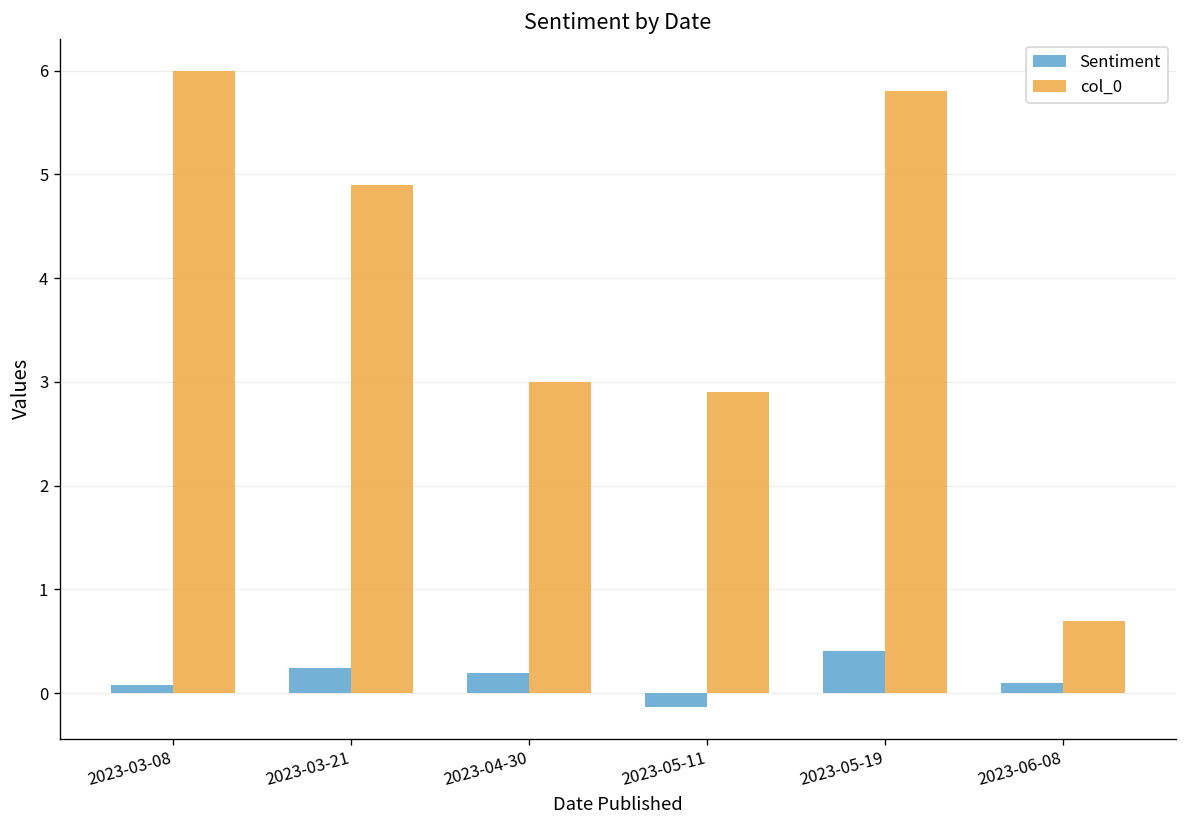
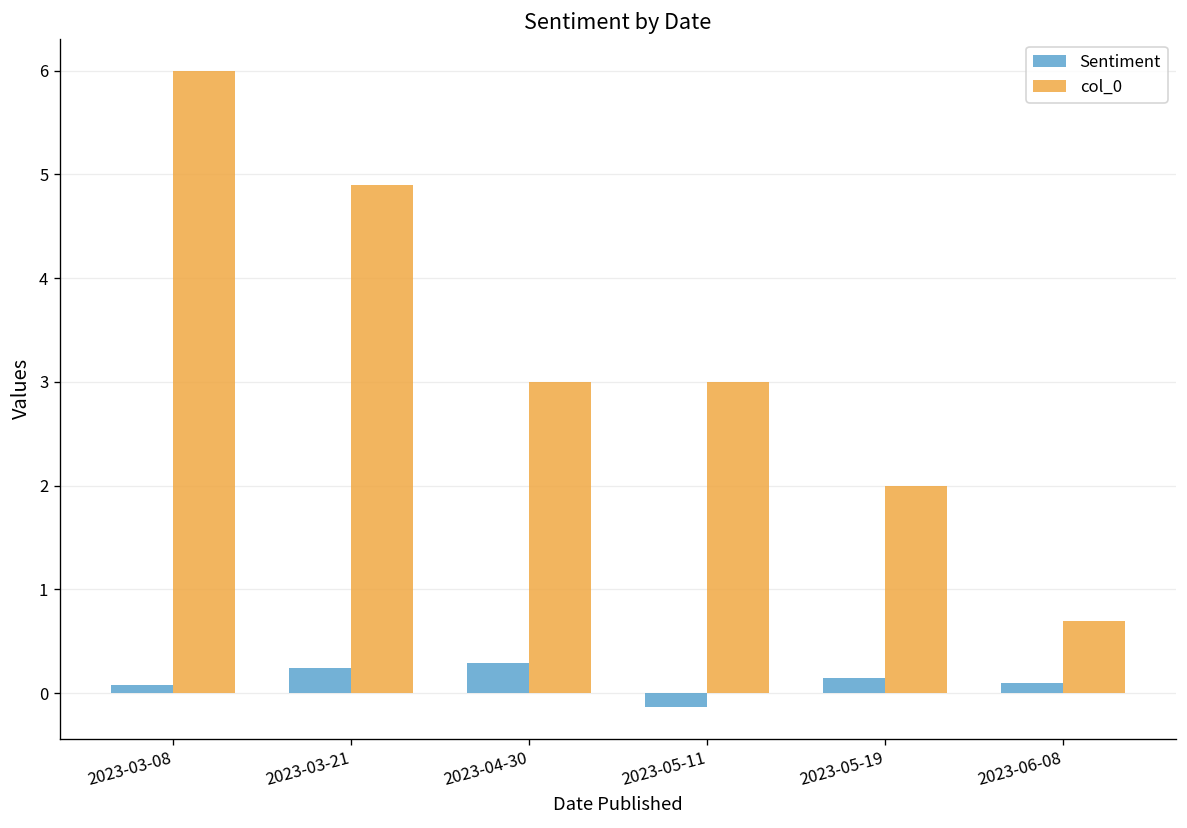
  {
    "Sentiment": {
      "2023-03-08": 0.1,
      "2023-03-21": 0.2,
-     "2023-04-30": 0.2,
+     "2023-04-30": 0.3,
      "2023-05-11": -0.1,
-     "2023-05-19": 0.4,
+     "2023-05-19": 0.2,
      "2023-06-08": 0.1
    },
    "col_0": {
      "2023-03-08": 6.0,
      "2023-03-21": 4.9,
      "2023-04-30": 3.0,
-     "2023-05-11": 2.9,
-     "2023-05-19": 5.8,
+     "2023-05-11": 3.0,
+     "2023-05-19": 2.0,
      "2023-06-08": 0.7
    }
  }
